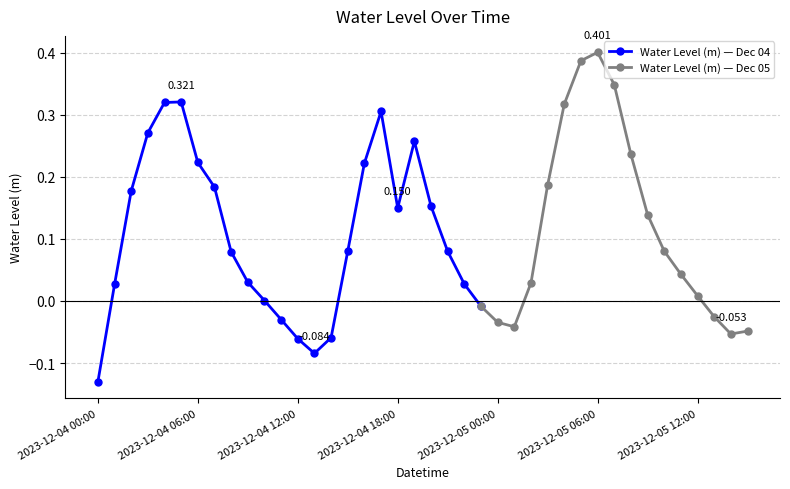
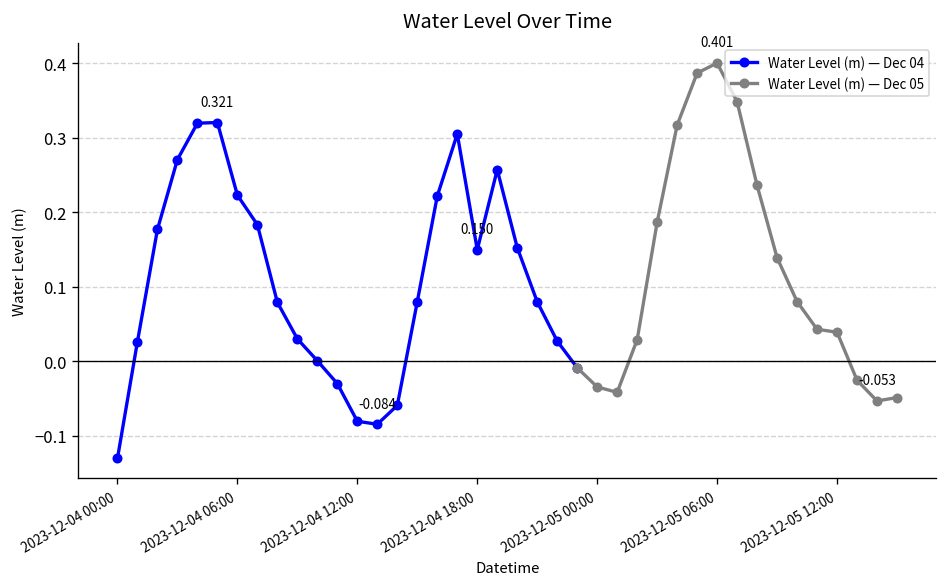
  {
    "Water Level (m) — Dec 04": {
      "2023-12-04 00:00": -0.13,
      "2023-12-04 06:00": 0.22,
-     "2023-12-04 12:00": -0.06
+     "2023-12-04 12:00": -0.08
    },
    "Water Level (m) — Dec 05": {
      "2023-12-05 00:00": -0.03,
-     "2023-12-05 12:00": 0.01
+     "2023-12-05 12:00": 0.04
    }
  }
